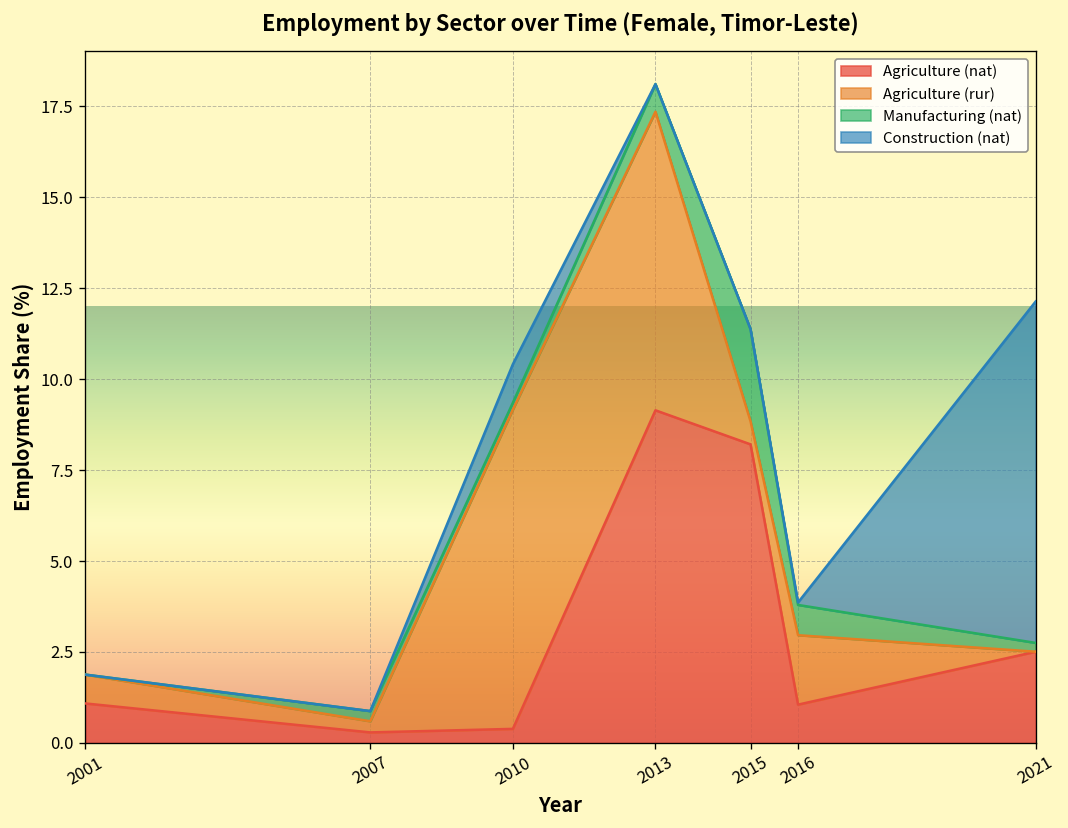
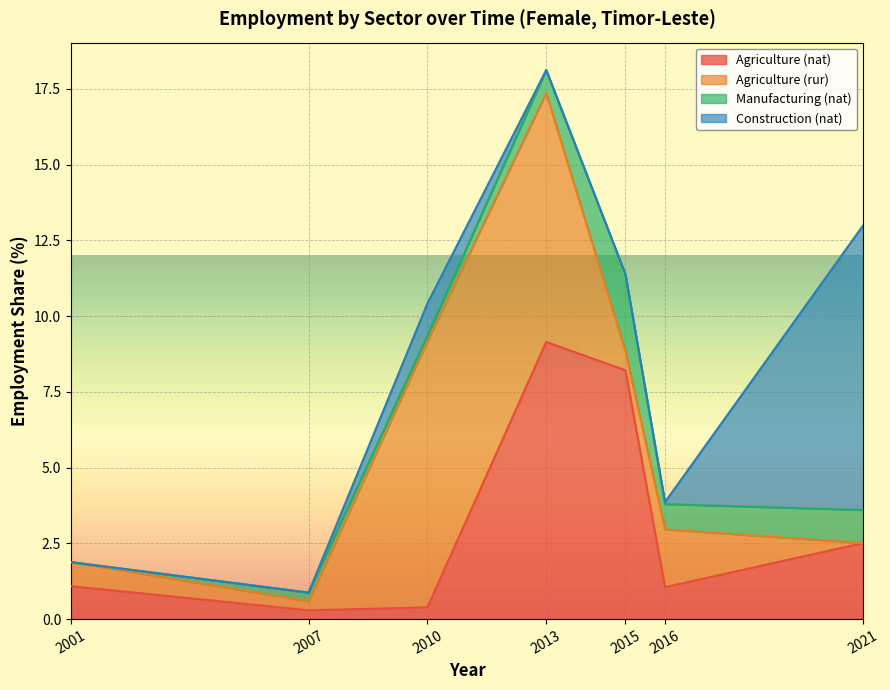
  {
    "Manufacturing (nat)": {
      "2010": 0.2,
-     "2021": 0.2
+     "2021": 1.1
    },
    "Construction (nat)": {
      "2010": 1.1,
      "2021": 9.4
    }
  }
